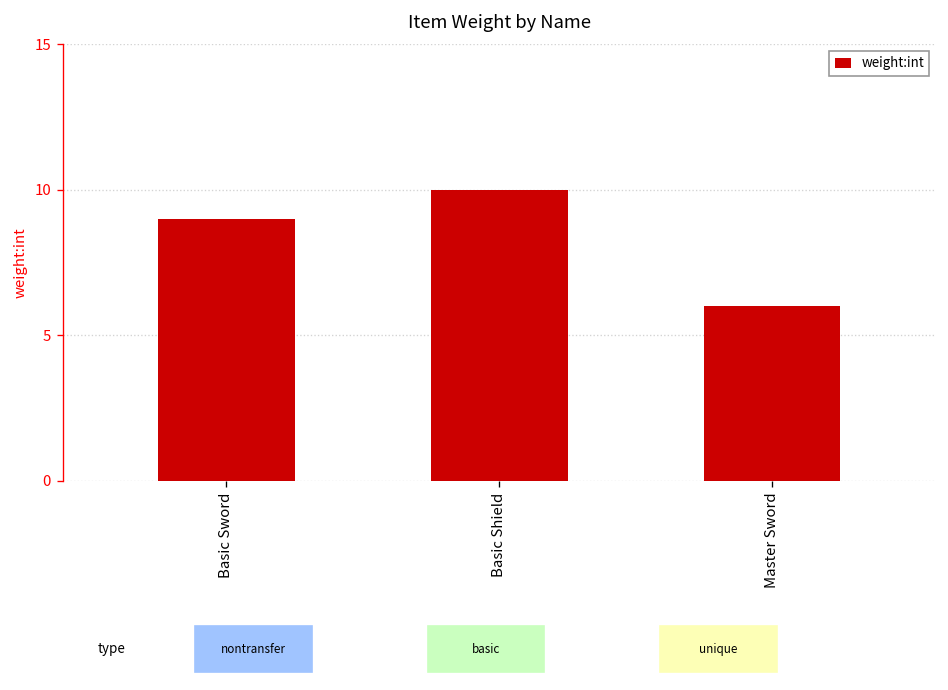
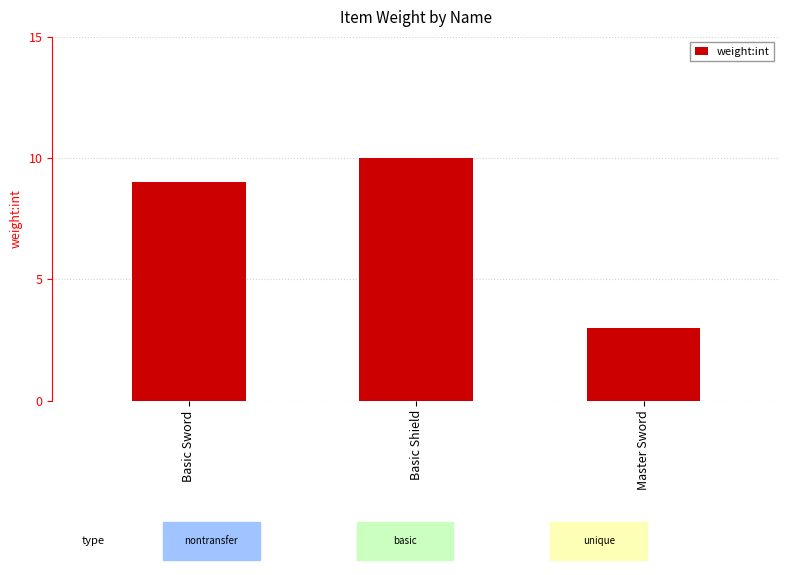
  {
    "Basic Sword": 9,
    "Basic Shield": 10,
-   "Master Sword": 6
+   "Master Sword": 3
  }
